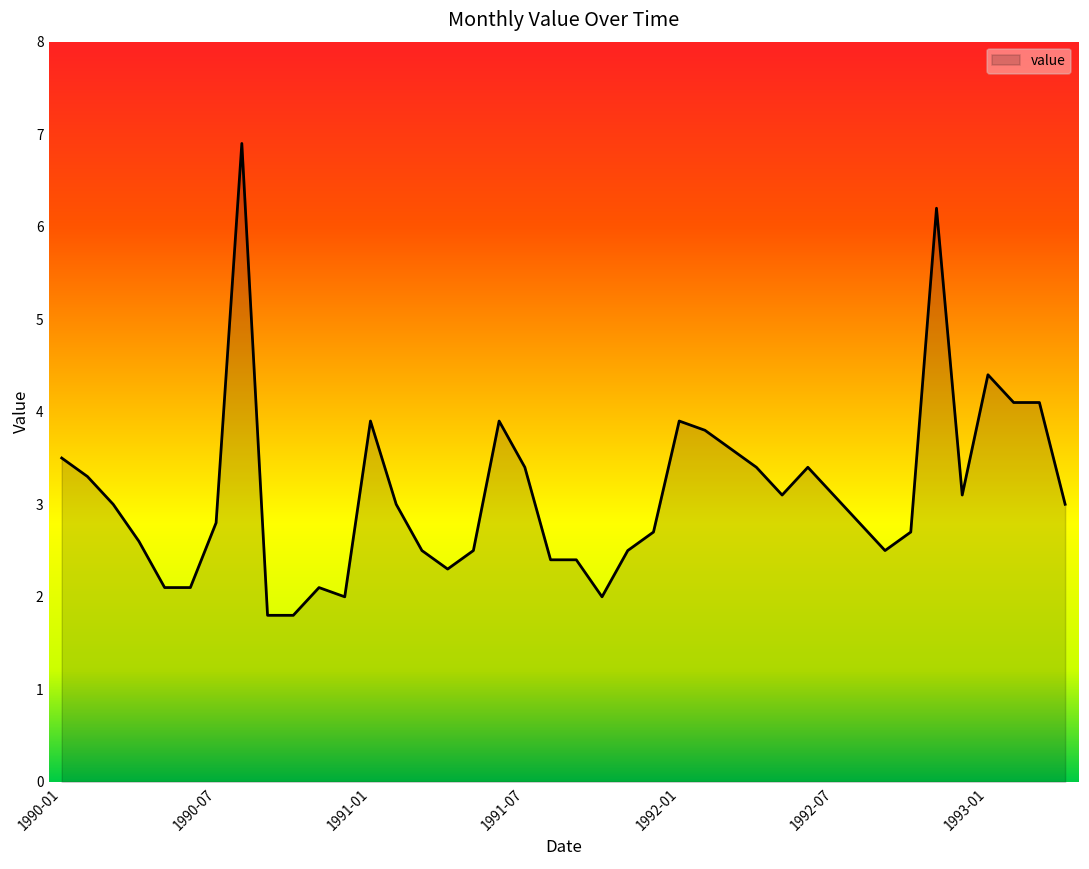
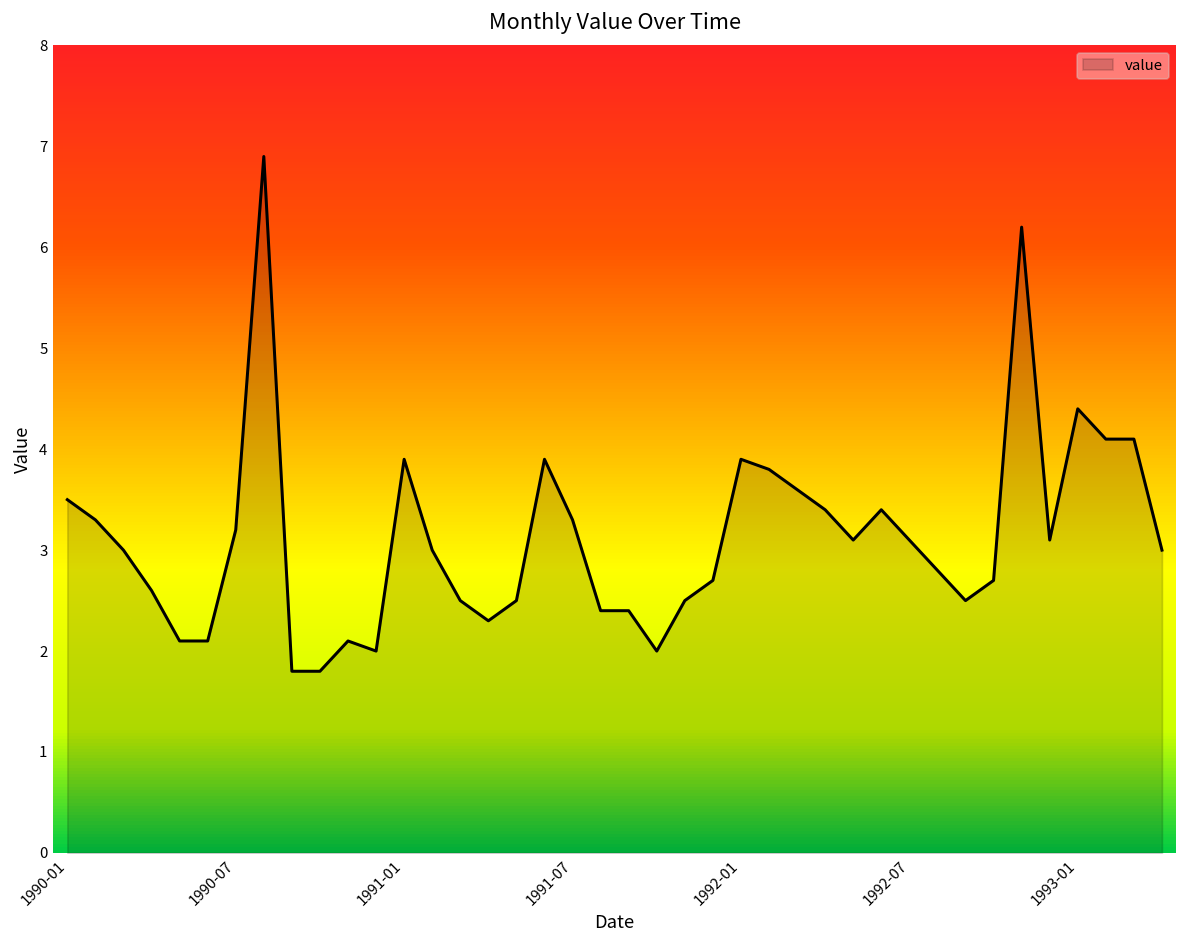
  {
    "1990-01": 3.5,
-   "1990-07": 2.8,
+   "1990-07": 3.2,
    "1991-01": 3.9,
-   "1991-07": 3.4,
+   "1991-07": 3.3,
    "1992-01": 3.9,
    "1992-07": 3.1,
    "1993-01": 4.4
  }
